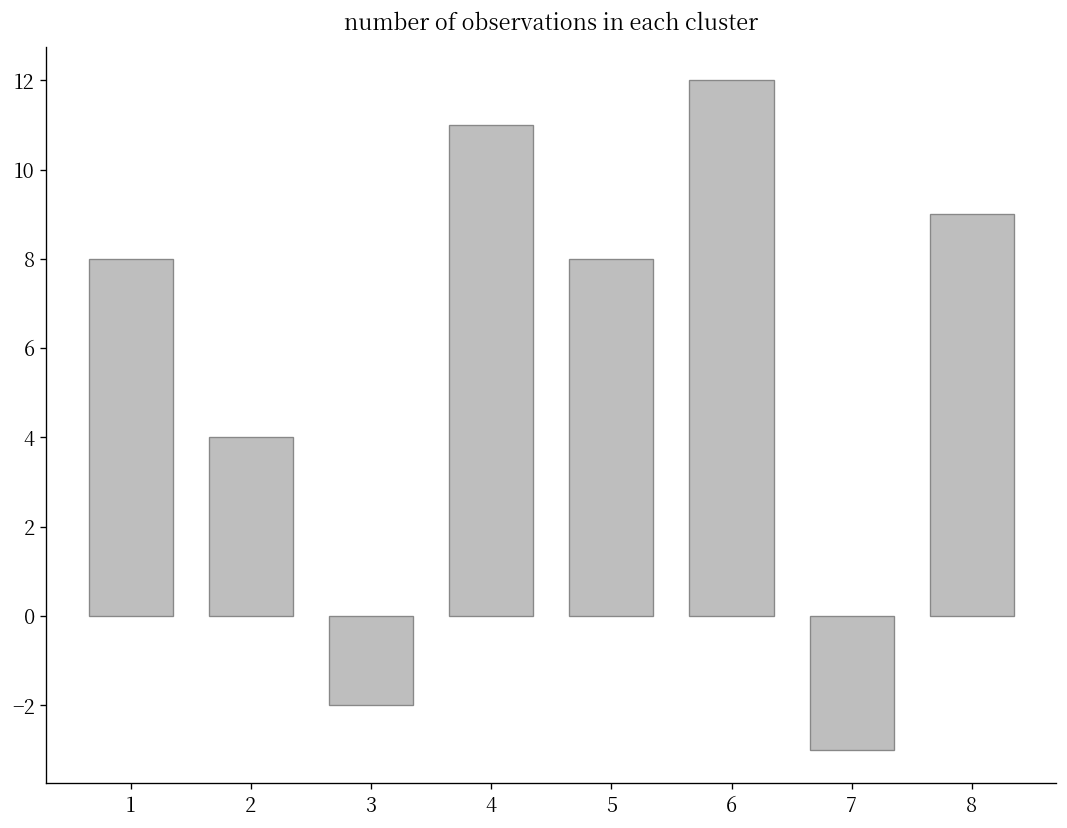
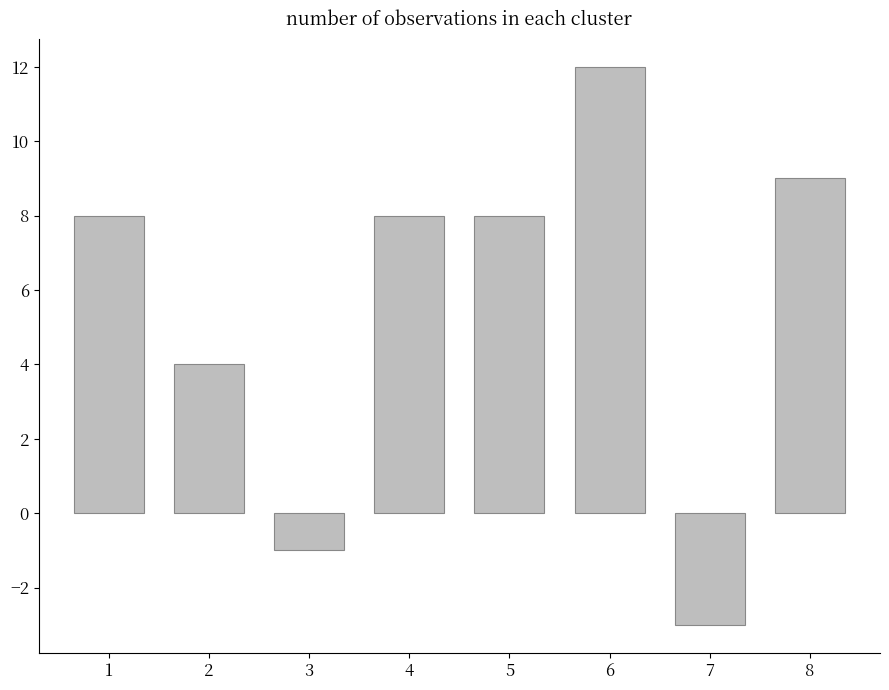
  {
    "1": 8,
    "2": 4,
-   "3": -2,
-   "4": 11,
+   "3": -1,
+   "4": 8,
    "5": 8,
    "6": 12,
    "7": -3,
    "8": 9
  }
